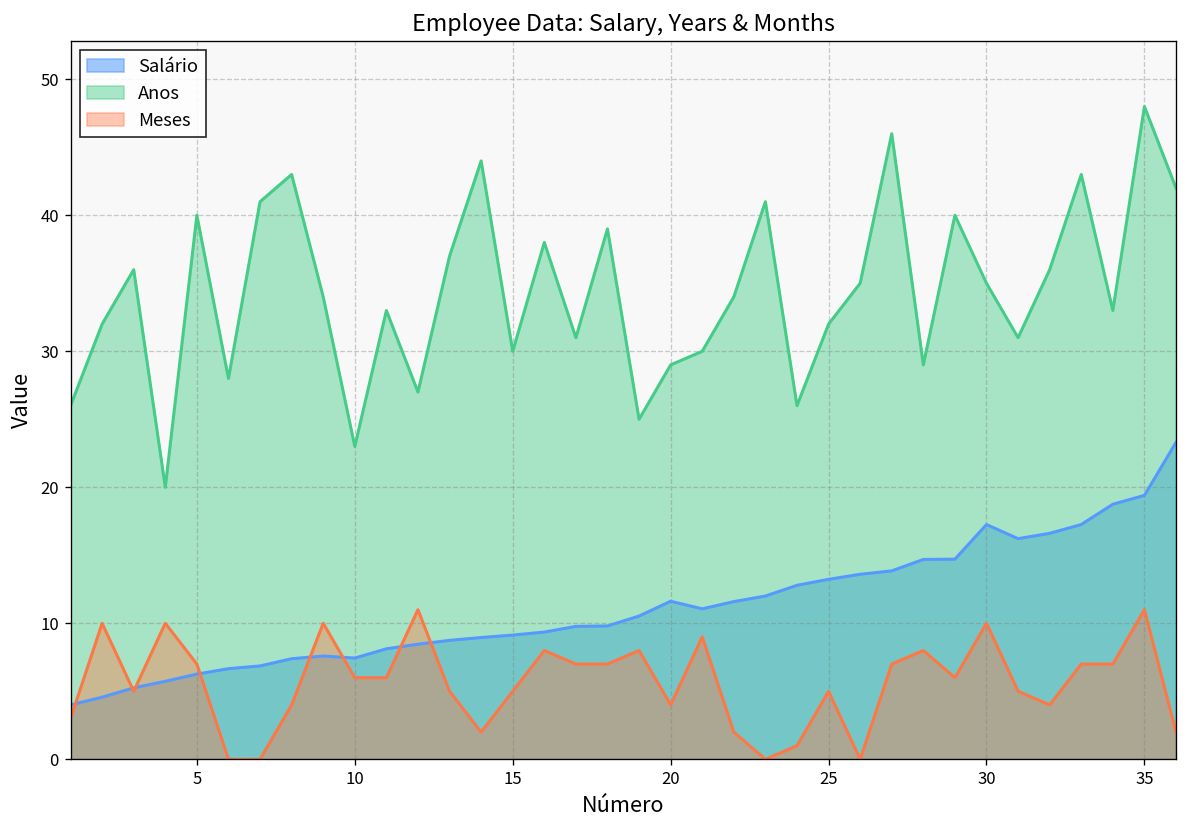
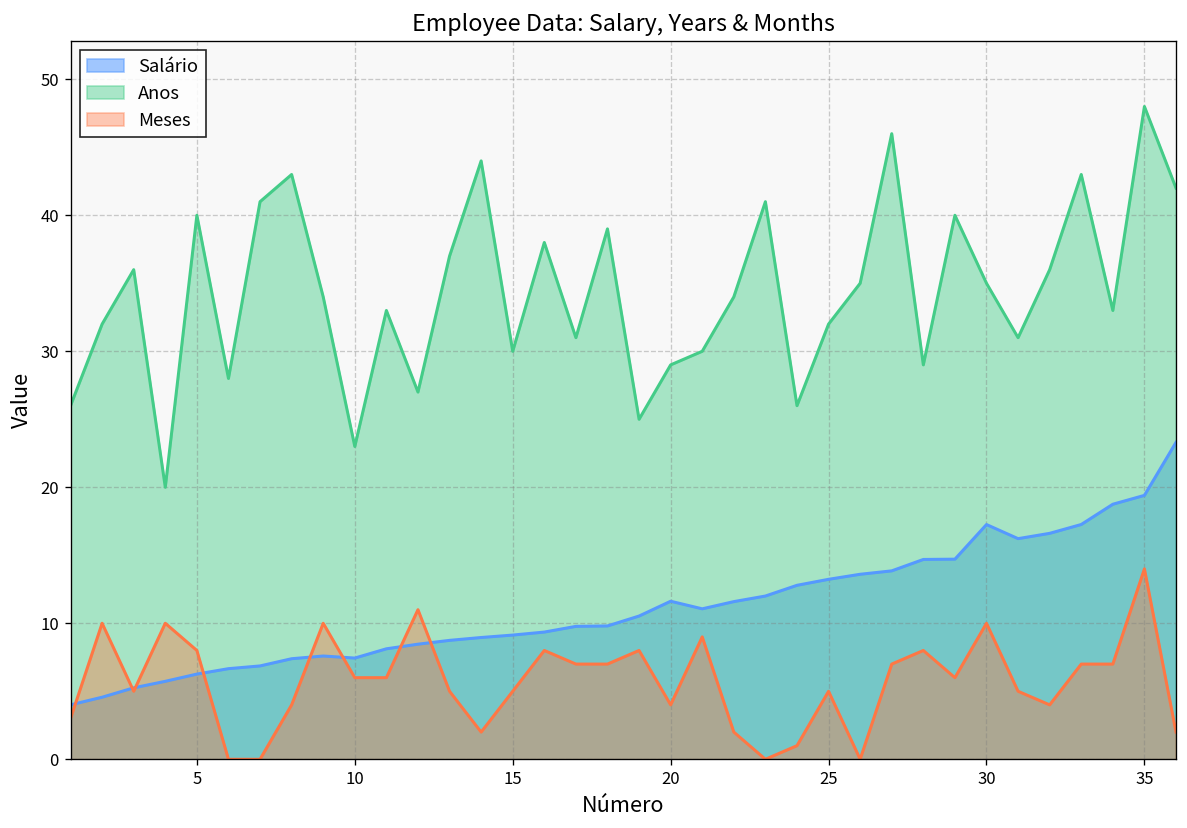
  {
    "Salário": {
      "5": 6.3,
      "10": 7.4,
      "15": 9,
      "20": 11.6,
      "25": 13.2,
      "30": 17.3,
      "35": 19.4
    },
    "Anos": {
      "5": 40,
      "10": 23,
      "15": 30,
      "20": 29,
      "25": 32,
      "30": 35,
      "35": 48
    },
    "Meses": {
-     "5": 7,
+     "5": 8,
      "10": 6,
      "15": 5,
      "20": 4,
      "25": 5,
      "30": 10,
-     "35": 11
+     "35": 14
    }
  }
